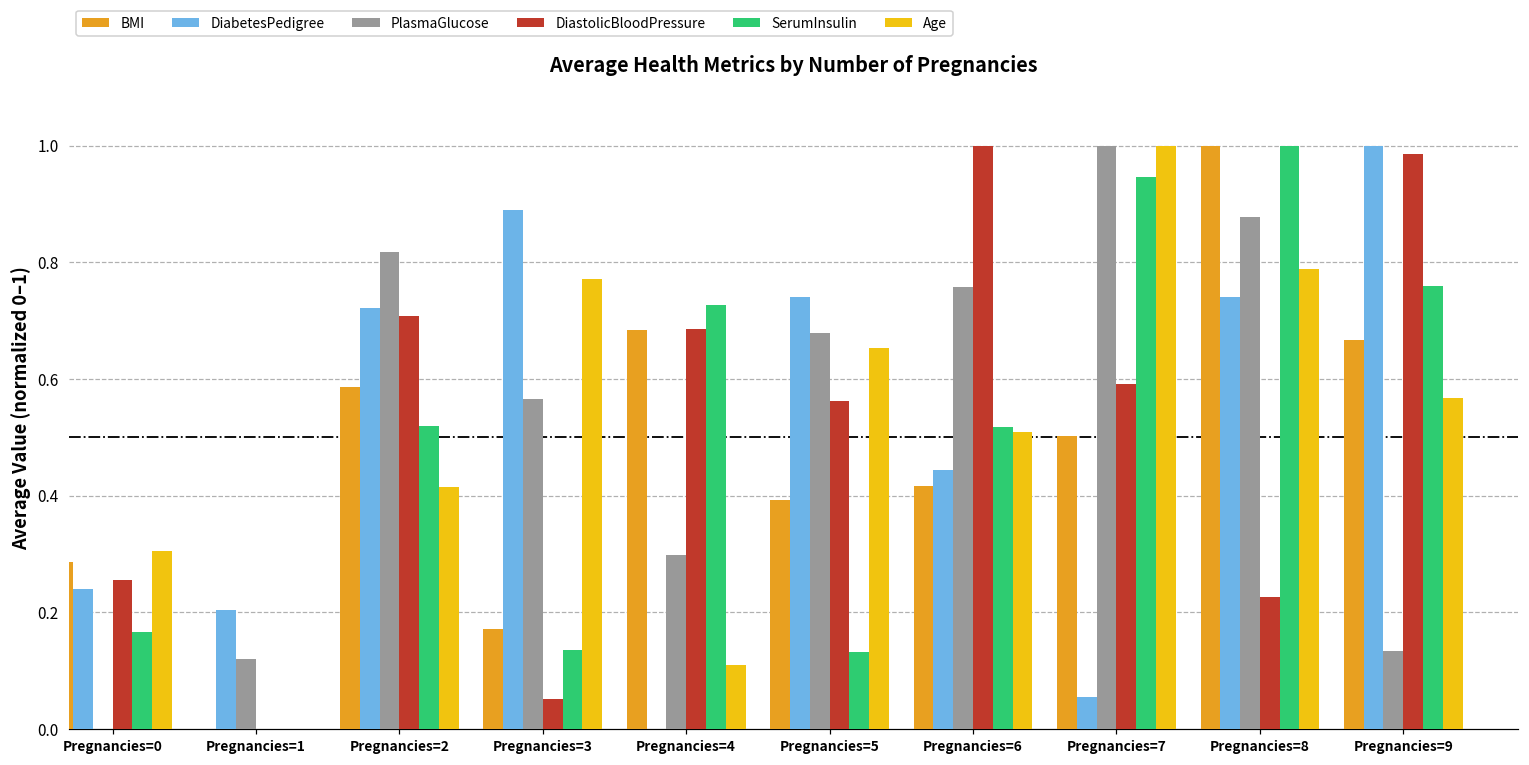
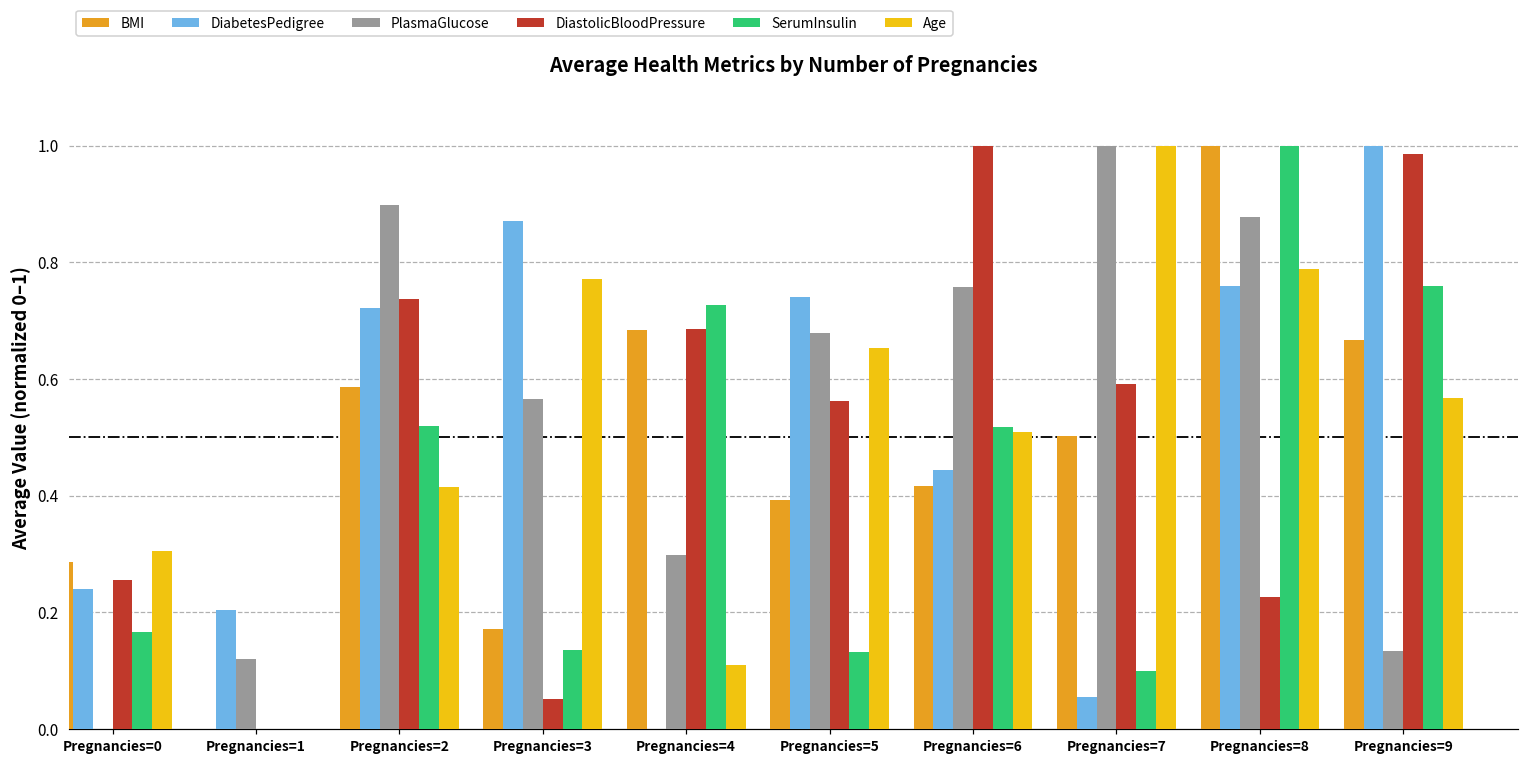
  {
    "DiabetesPedigree": {
      "Pregnancies=0": 0.24,
      "Pregnancies=1": 0.20,
      "Pregnancies=2": 0.72,
-     "Pregnancies=3": 0.89,
+     "Pregnancies=3": 0.87,
      "Pregnancies=4": 0.00,
      "Pregnancies=5": 0.74,
      "Pregnancies=6": 0.44,
      "Pregnancies=7": 0.06,
-     "Pregnancies=8": 0.74,
+     "Pregnancies=8": 0.76,
      "Pregnancies=9": 1.00
    },
    "PlasmaGlucose": {
      "Pregnancies=0": 0.00,
      "Pregnancies=1": 0.12,
-     "Pregnancies=2": 0.82,
+     "Pregnancies=2": 0.90,
      "Pregnancies=3": 0.57,
      "Pregnancies=4": 0.30,
      "Pregnancies=5": 0.68,
      "Pregnancies=6": 0.76,
      "Pregnancies=7": 1.00,
      "Pregnancies=8": 0.88,
      "Pregnancies=9": 0.13
    },
    "DiastolicBloodPressure": {
      "Pregnancies=0": 0.26,
      "Pregnancies=1": 0.00,
-     "Pregnancies=2": 0.71,
+     "Pregnancies=2": 0.74,
      "Pregnancies=3": 0.05,
      "Pregnancies=4": 0.69,
      "Pregnancies=5": 0.56,
      "Pregnancies=6": 1.00,
      "Pregnancies=7": 0.59,
      "Pregnancies=8": 0.23,
      "Pregnancies=9": 0.99
    },
    "SerumInsulin": {
      "Pregnancies=0": 0.17,
      "Pregnancies=1": 0.00,
      "Pregnancies=2": 0.52,
      "Pregnancies=3": 0.14,
      "Pregnancies=4": 0.73,
      "Pregnancies=5": 0.13,
      "Pregnancies=6": 0.52,
-     "Pregnancies=7": 0.95,
+     "Pregnancies=7": 0.10,
      "Pregnancies=8": 1.00,
      "Pregnancies=9": 0.76
    }
  }
